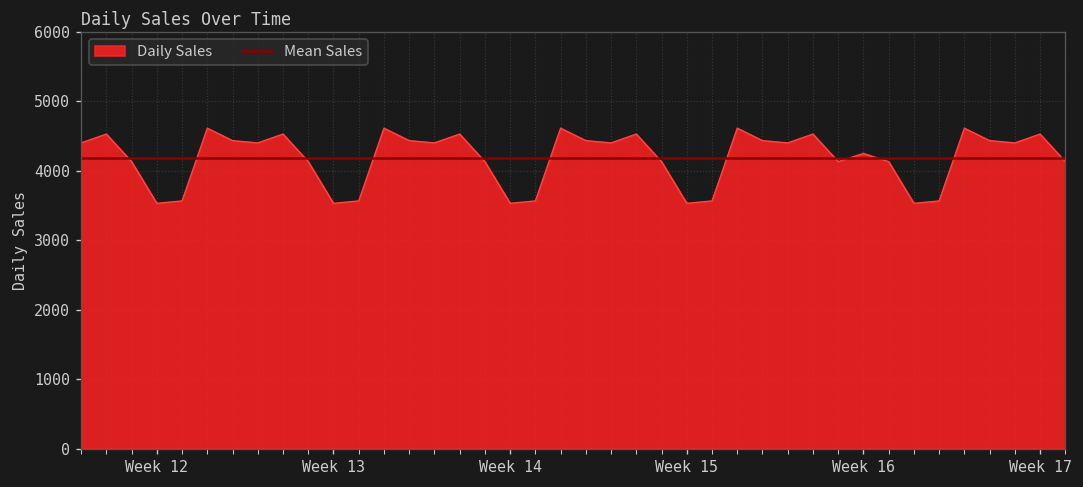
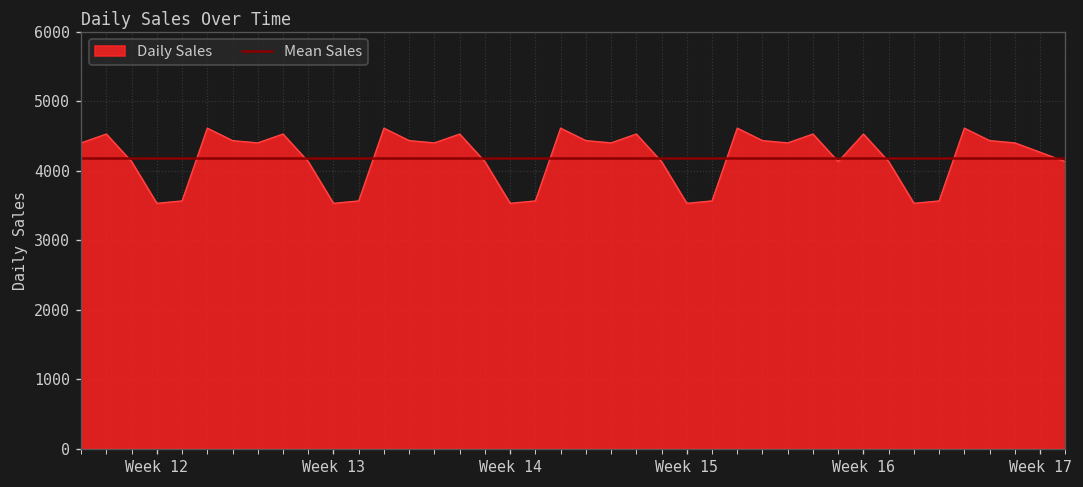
  {
    "Week 12": 3500,
    "Week 13": 3500,
    "Week 14": 3500,
    "Week 15": 3500,
-   "Week 16": 4200,
-   "Week 17": 4500
+   "Week 16": 4500,
+   "Week 17": 4300
  }
